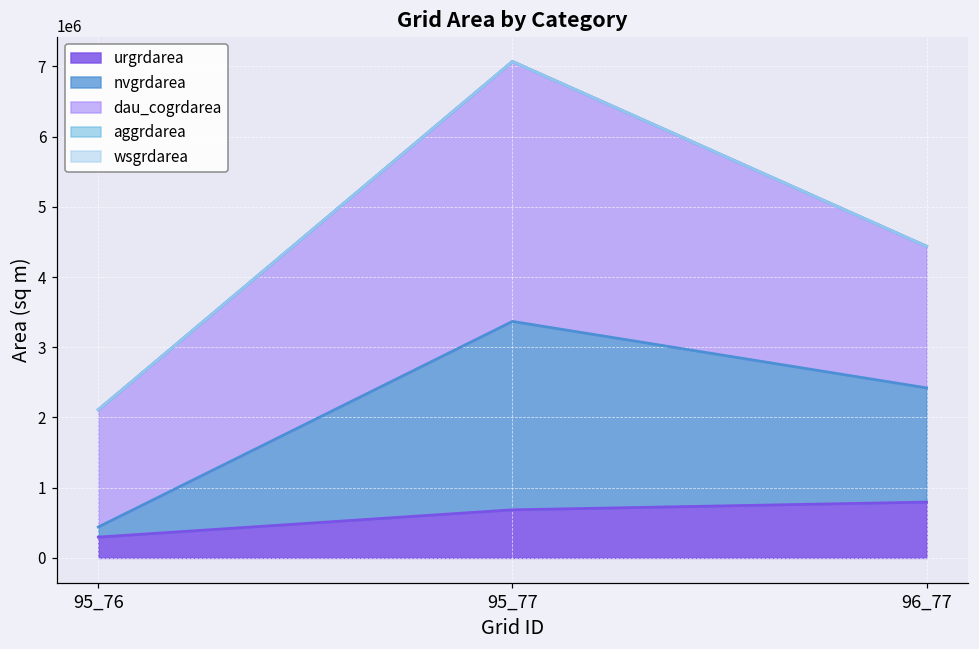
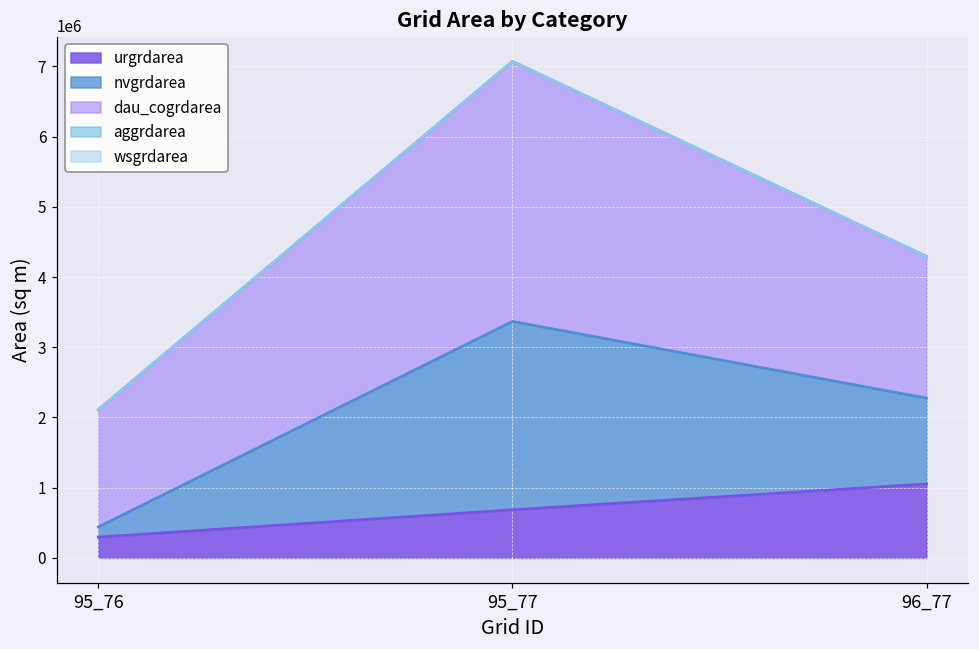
  {
    "urgrdarea": {
      "95_76": 300000,
      "95_77": 700000,
-     "96_77": 800000
+     "96_77": 1100000
    },
    "nvgrdarea": {
      "95_76": 100000,
      "95_77": 2700000,
-     "96_77": 1600000
+     "96_77": 1200000
    }
  }
